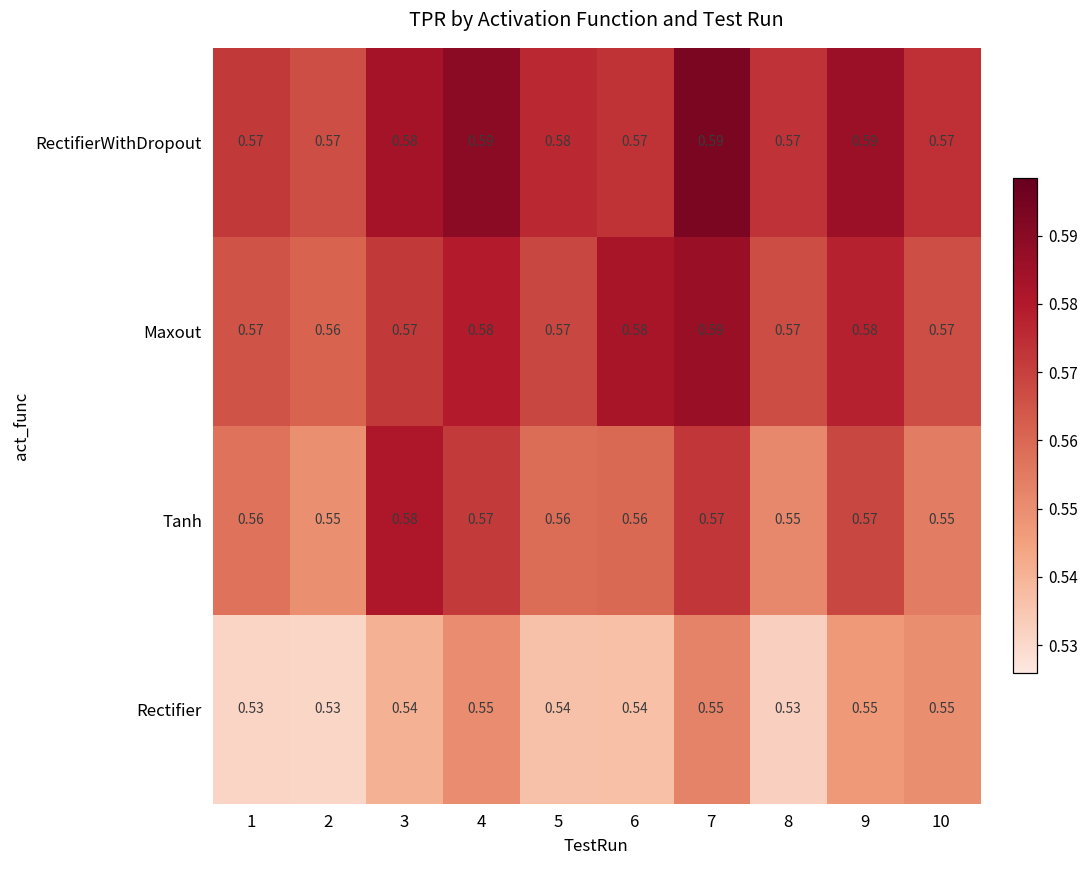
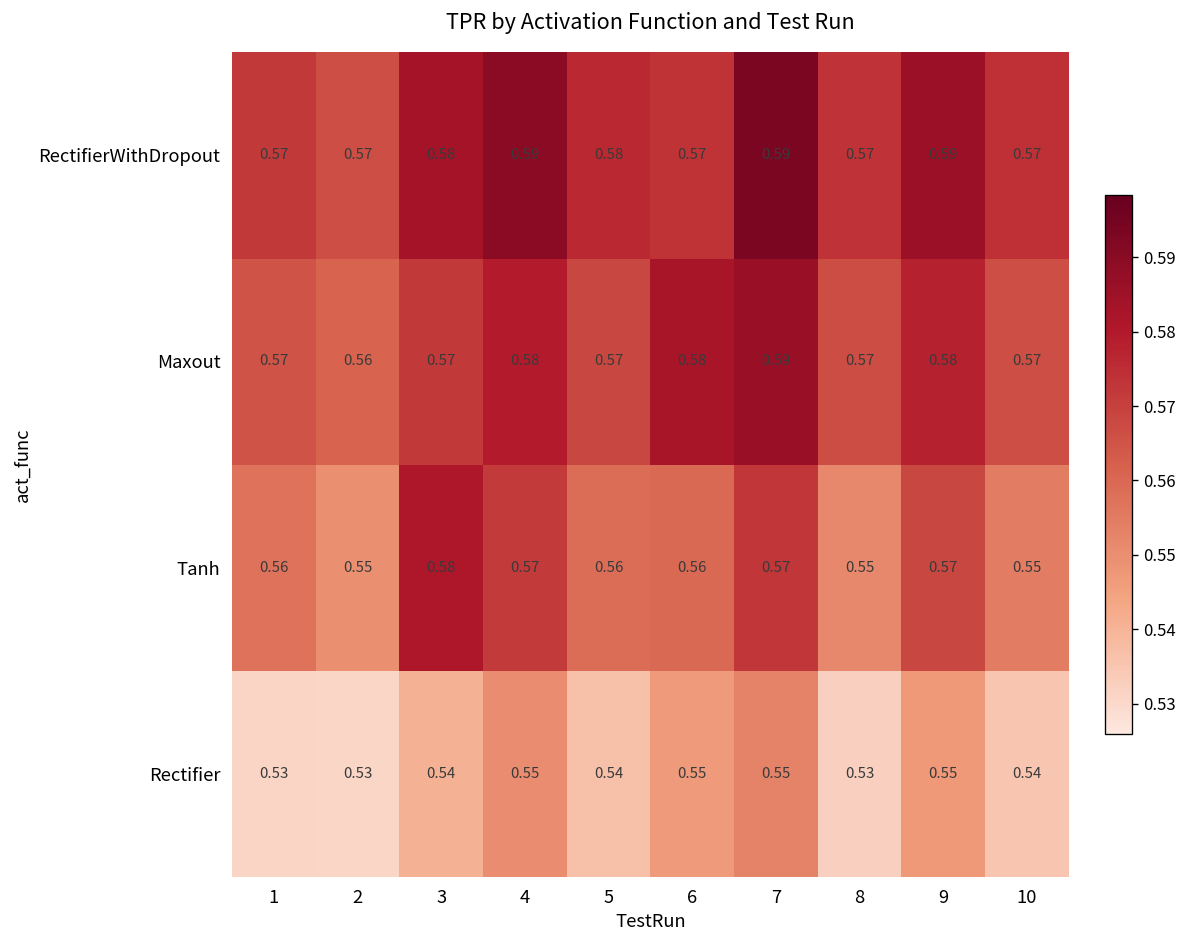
  {
    "RectifierWithDropout": {
      "1": 0.57,
      "2": 0.57,
      "3": 0.58,
      "4": 0.59,
      "5": 0.58,
      "6": 0.57,
      "7": 0.59,
      "8": 0.57,
      "9": 0.59,
      "10": 0.57
    },
    "Maxout": {
      "1": 0.57,
      "2": 0.56,
      "3": 0.57,
      "4": 0.58,
      "5": 0.57,
      "6": 0.58,
      "7": 0.59,
      "8": 0.57,
      "9": 0.58,
      "10": 0.57
    },
    "Tanh": {
      "1": 0.56,
      "2": 0.55,
      "3": 0.58,
      "4": 0.57,
      "5": 0.56,
      "6": 0.56,
      "7": 0.57,
      "8": 0.55,
      "9": 0.57,
      "10": 0.55
    },
    "Rectifier": {
      "1": 0.53,
      "2": 0.53,
      "3": 0.54,
      "4": 0.55,
      "5": 0.54,
-     "6": 0.54,
+     "6": 0.55,
      "7": 0.55,
      "8": 0.53,
      "9": 0.55,
-     "10": 0.55
+     "10": 0.54
    }
  }
